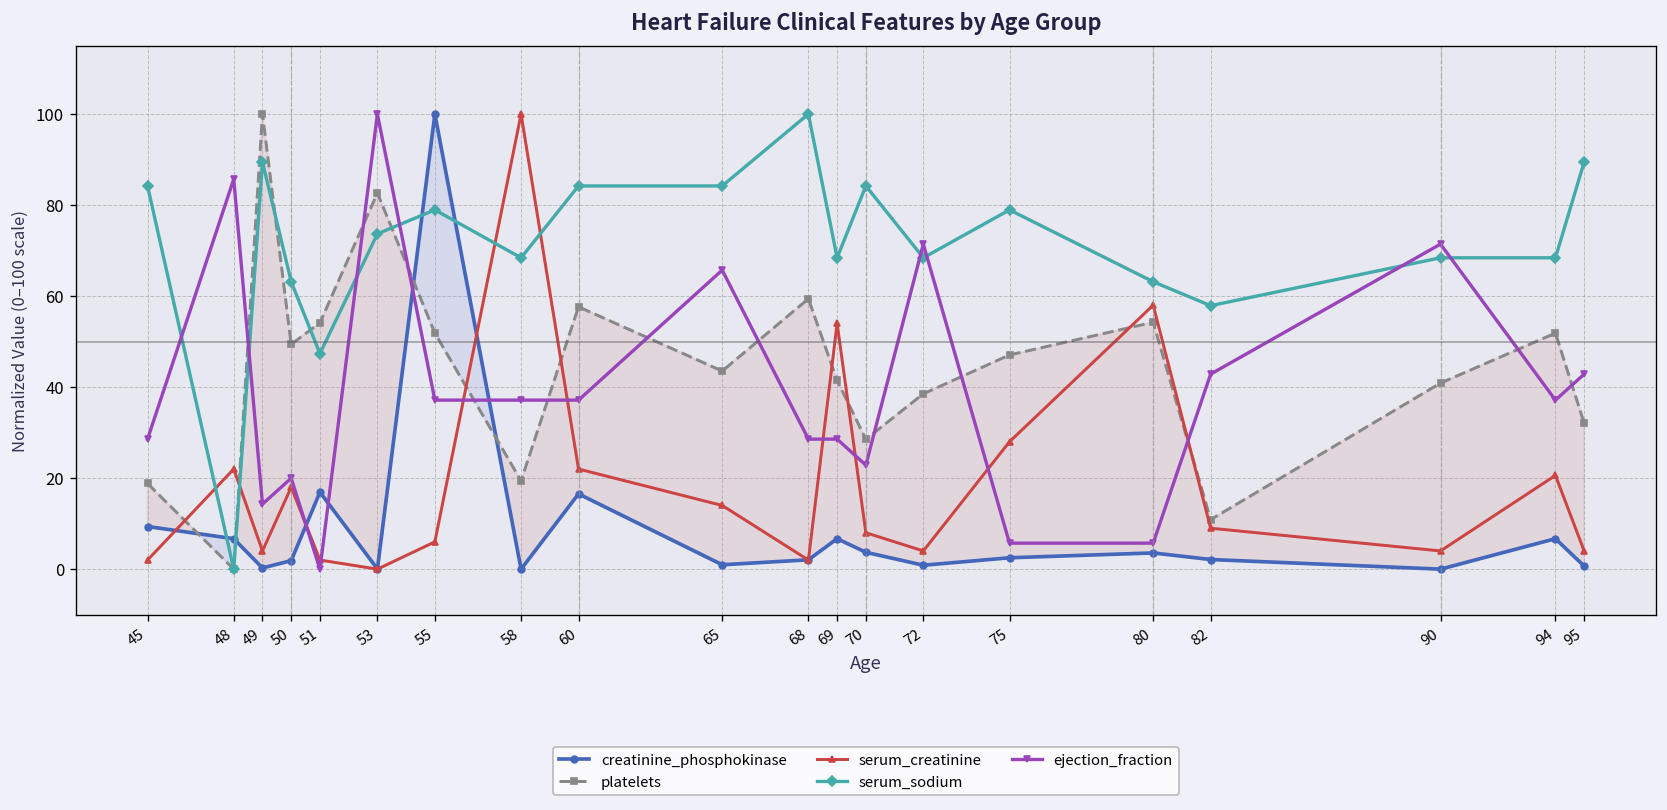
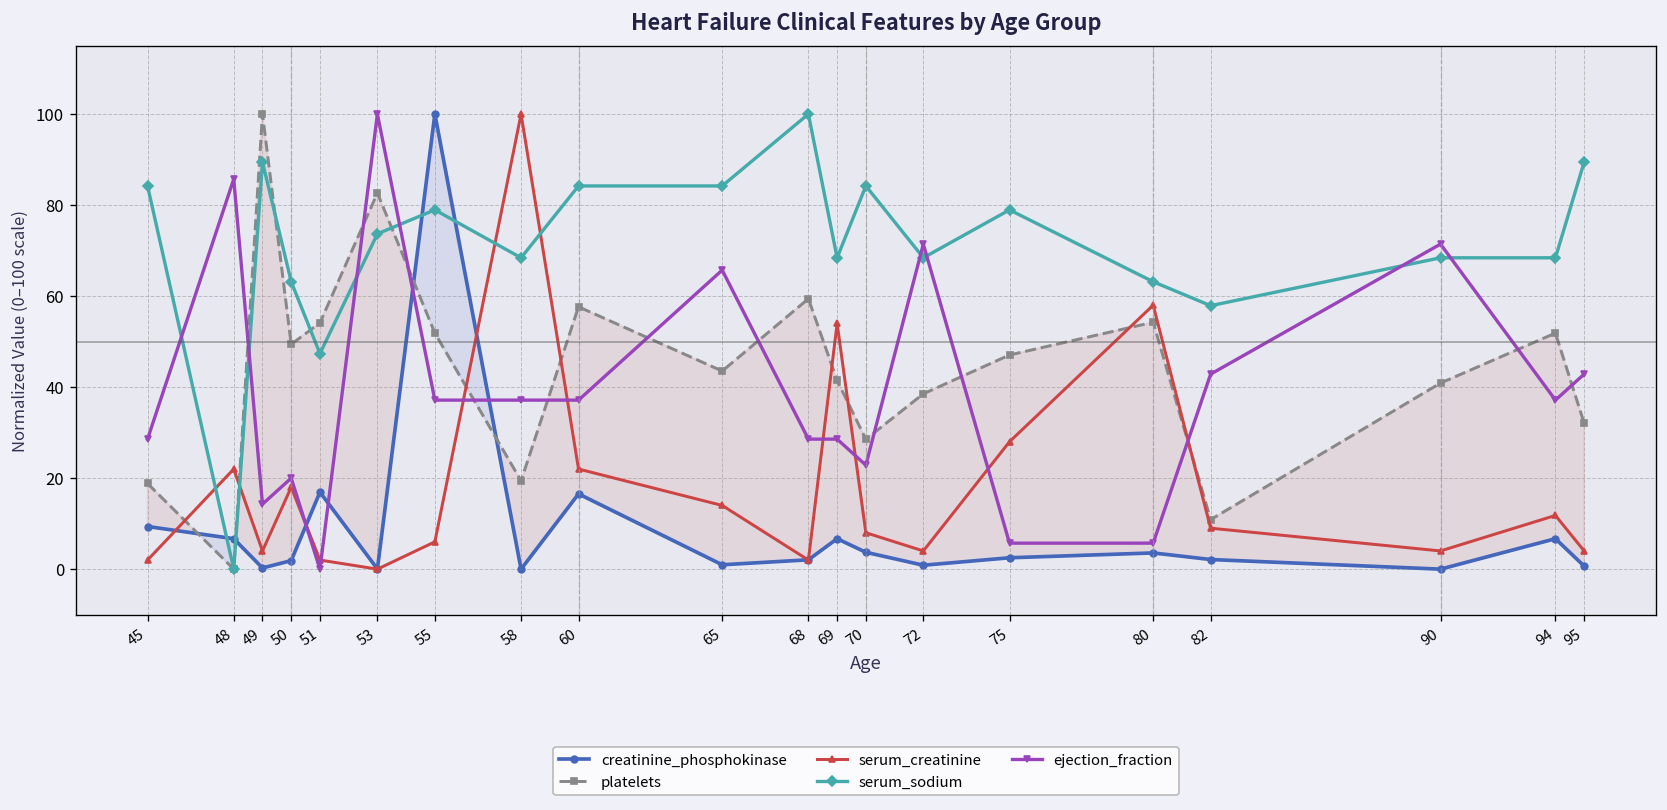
  {
    "creatinine_phosphokinase": {
      "45": 9,
      "48": 7,
      "49": 0,
      "50": 2,
      "51": 17,
      "55": 100,
      "58": 0,
      "60": 17,
      "65": 1,
      "69": 7,
      "70": 4,
      "72": 1,
      "75": 2,
      "80": 4,
      "82": 2,
      "90": 0,
      "94": 7,
      "95": 1
    },
    "platelets": {
      "45": 19,
      "49": 100,
      "50": 49,
      "51": 54,
      "53": 83,
      "55": 52,
      "58": 19,
      "60": 58,
      "65": 44,
      "68": 59,
      "69": 41,
      "70": 29,
      "72": 39,
      "75": 47,
      "80": 54,
      "82": 11,
      "90": 41,
      "94": 52,
      "95": 32
    },
    "serum_creatinine": {
      "45": 2,
      "48": 22,
      "49": 4,
      "50": 18,
      "51": 2,
      "55": 6,
      "58": 100,
      "60": 22,
      "65": 14,
      "69": 54,
      "70": 8,
      "72": 4,
      "75": 28,
      "80": 58,
      "82": 9,
      "90": 4,
-     "94": 21,
+     "94": 12,
      "95": 4
    },
    "serum_sodium": {
      "45": 84,
      "49": 89,
      "50": 63,
      "51": 47,
      "53": 74,
      "55": 79,
      "58": 68,
      "60": 84,
      "65": 84,
      "68": 100,
      "69": 68,
      "70": 84,
      "72": 68,
      "75": 79,
      "80": 63,
      "82": 58,
      "90": 68,
      "94": 68,
      "95": 89
    },
    "ejection_fraction": {
      "45": 29,
      "48": 86,
      "49": 14,
      "50": 20,
      "51": 0,
      "53": 100,
      "55": 37,
      "58": 37,
      "60": 37,
      "65": 66,
      "68": 29,
      "69": 29,
      "70": 23,
      "72": 71,
      "75": 6,
      "80": 6,
      "82": 43,
      "90": 71,
      "94": 37,
      "95": 43
    }
  }
